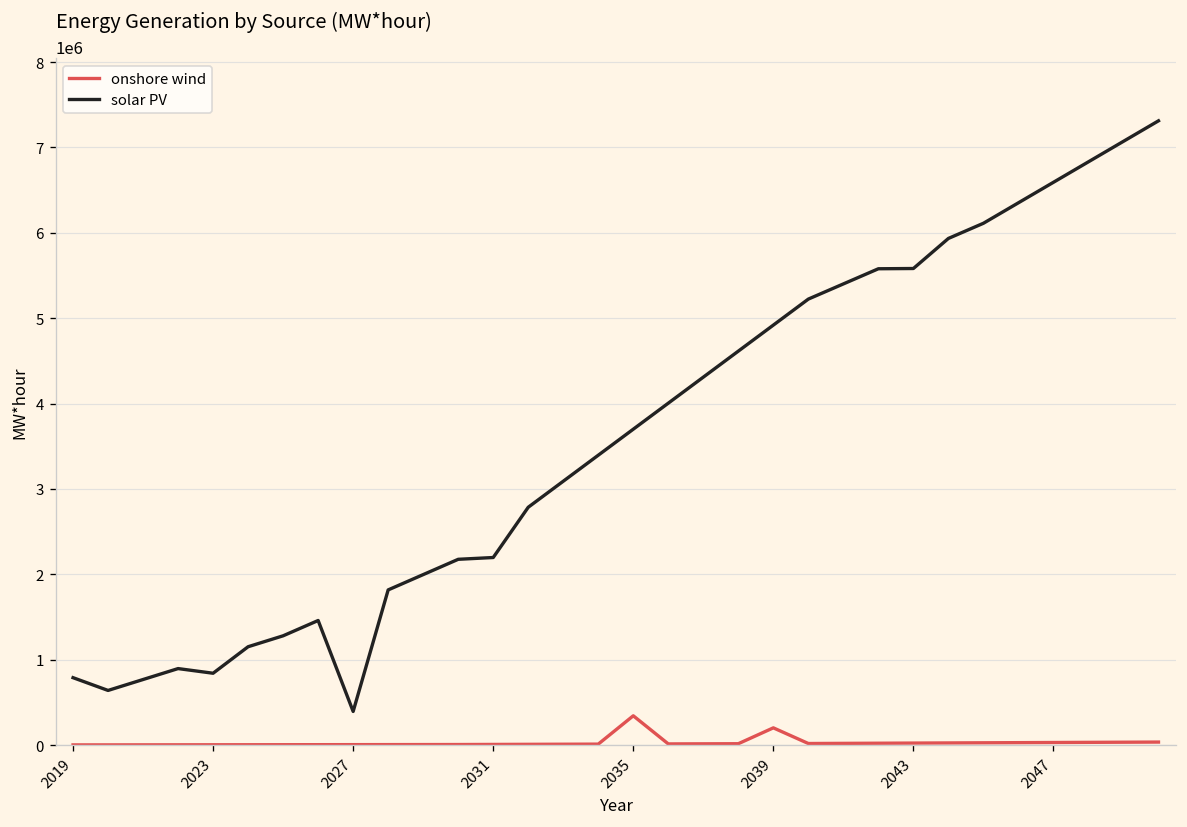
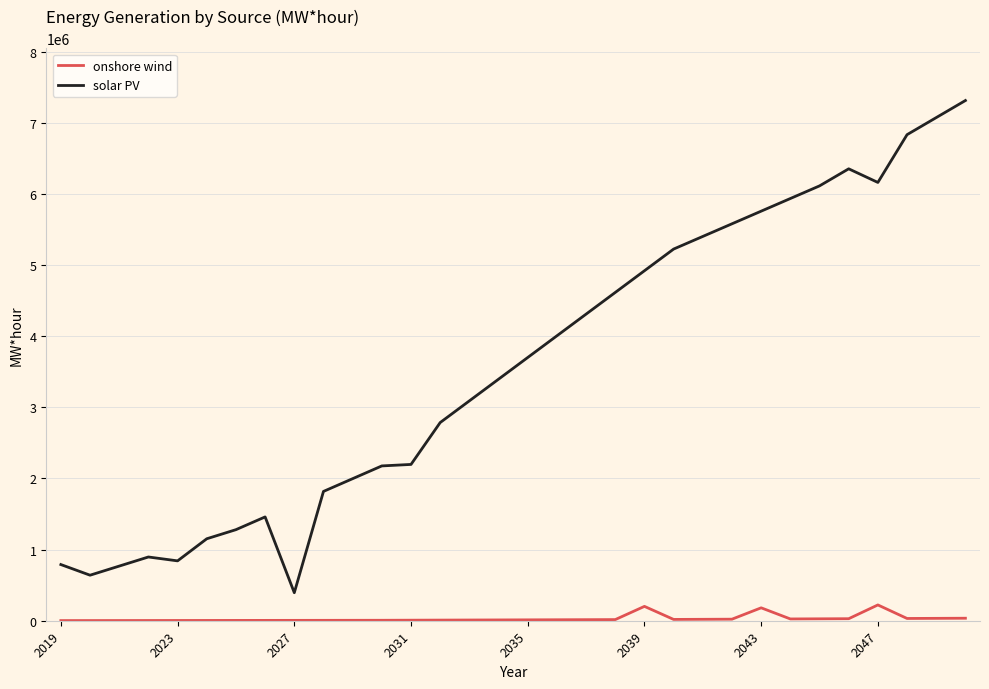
  {
    "onshore wind": {
      "2019": 0,
      "2023": 0,
      "2027": 0,
      "2031": 0,
-     "2035": 300000,
+     "2035": 0,
      "2039": 200000,
-     "2043": 0,
-     "2047": 0
+     "2043": 200000,
+     "2047": 200000
    },
    "solar PV": {
      "2019": 800000,
      "2023": 800000,
      "2027": 400000,
      "2031": 2200000,
      "2035": 3700000,
      "2039": 4900000,
-     "2043": 5600000,
-     "2047": 6600000
+     "2043": 5800000,
+     "2047": 6200000
    }
  }
